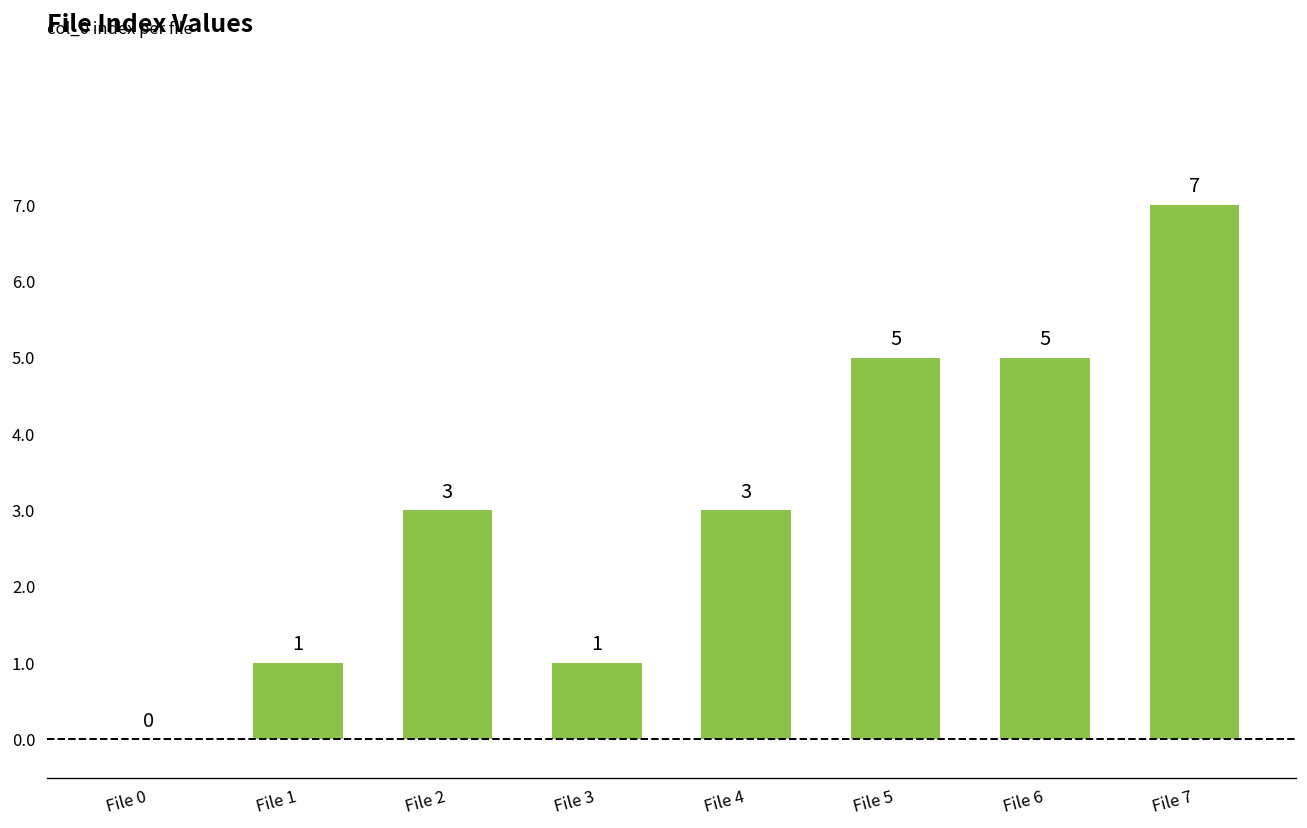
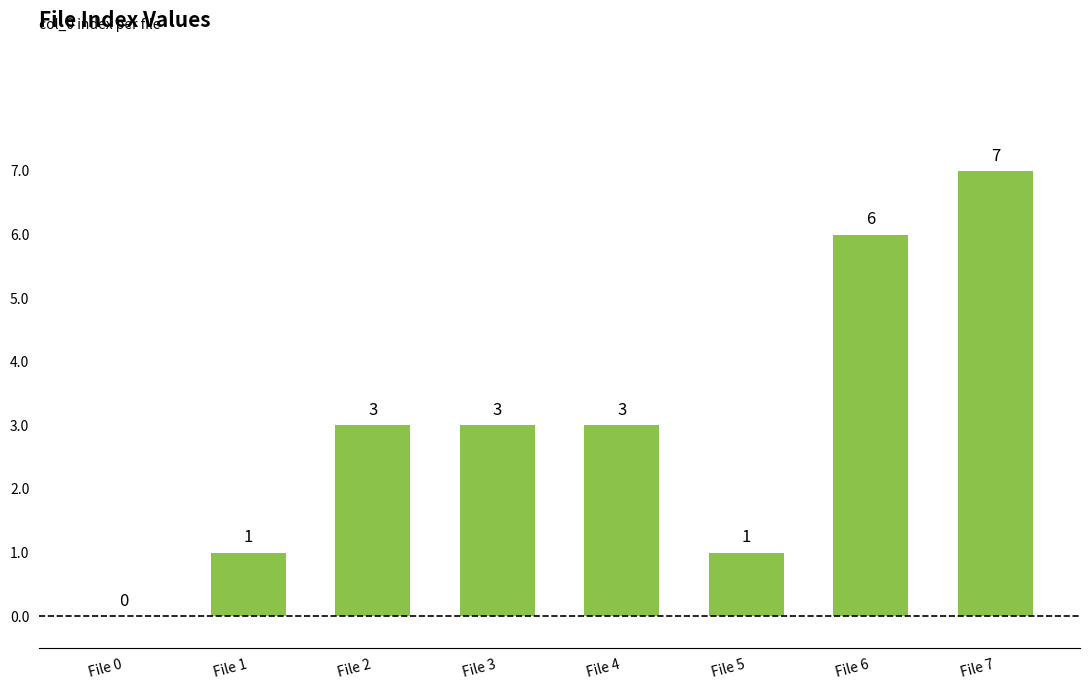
  {
    "File 0": 0,
    "File 1": 1,
    "File 2": 3,
-   "File 3": 1,
+   "File 3": 3,
    "File 4": 3,
-   "File 5": 5,
-   "File 6": 5,
+   "File 5": 1,
+   "File 6": 6,
    "File 7": 7
  }
